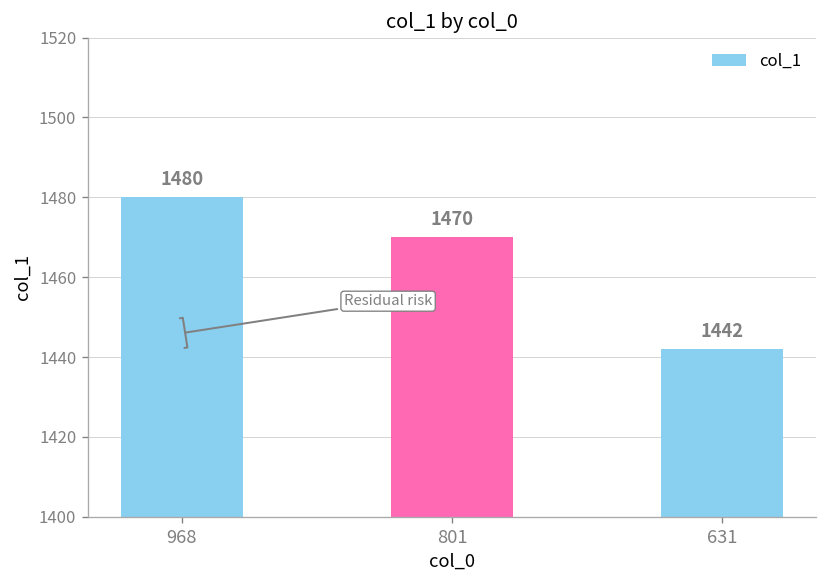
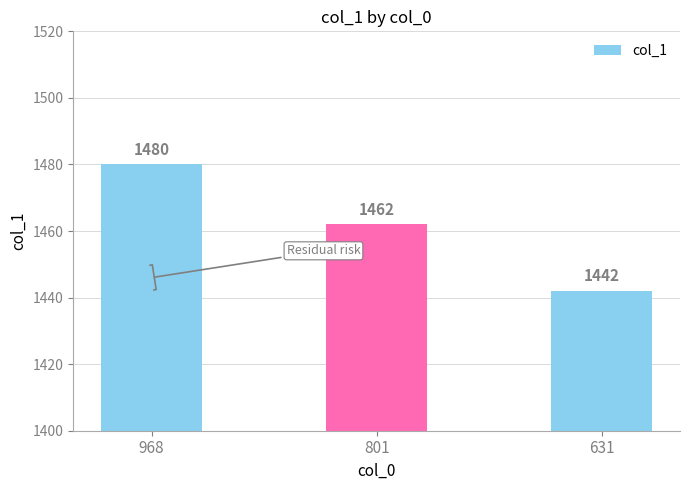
  {
    "968": 1480,
-   "801": 1470,
+   "801": 1462,
    "631": 1442
  }
